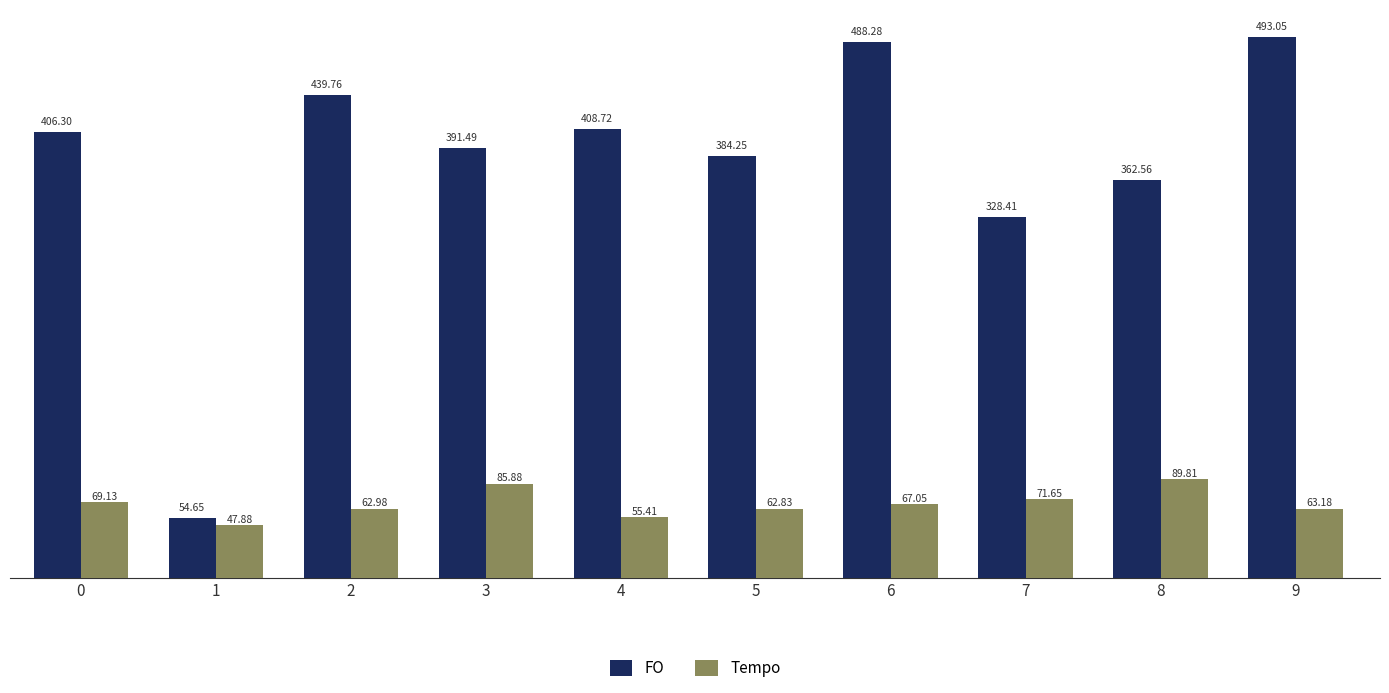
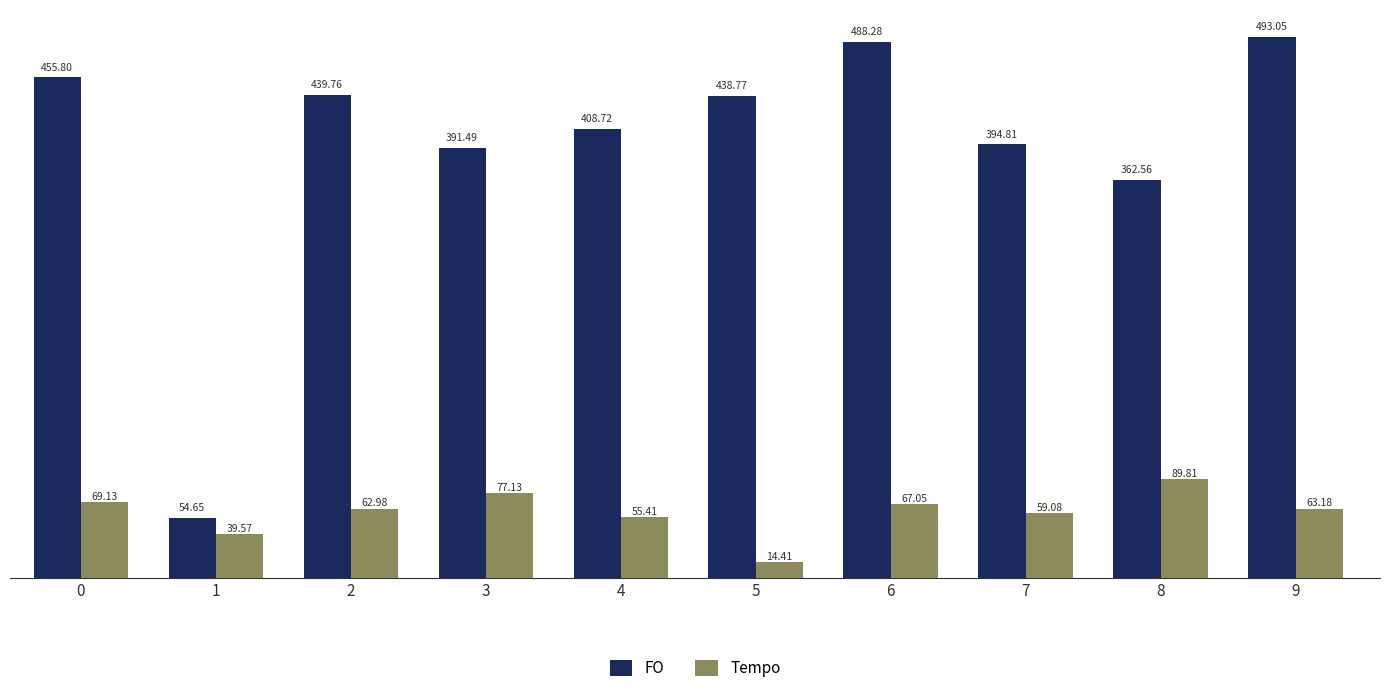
  {
    "FO": {
-     "0": 406.30,
+     "0": 455.80,
      "1": 54.65,
      "2": 439.76,
      "3": 391.49,
      "4": 408.72,
-     "5": 384.25,
+     "5": 438.77,
      "6": 488.28,
-     "7": 328.41,
+     "7": 394.81,
      "8": 362.56,
      "9": 493.05
    },
    "Tempo": {
      "0": 69.13,
-     "1": 47.88,
+     "1": 39.57,
      "2": 62.98,
-     "3": 85.88,
+     "3": 77.13,
      "4": 55.41,
-     "5": 62.83,
+     "5": 14.41,
      "6": 67.05,
-     "7": 71.65,
+     "7": 59.08,
      "8": 89.81,
      "9": 63.18
    }
  }
